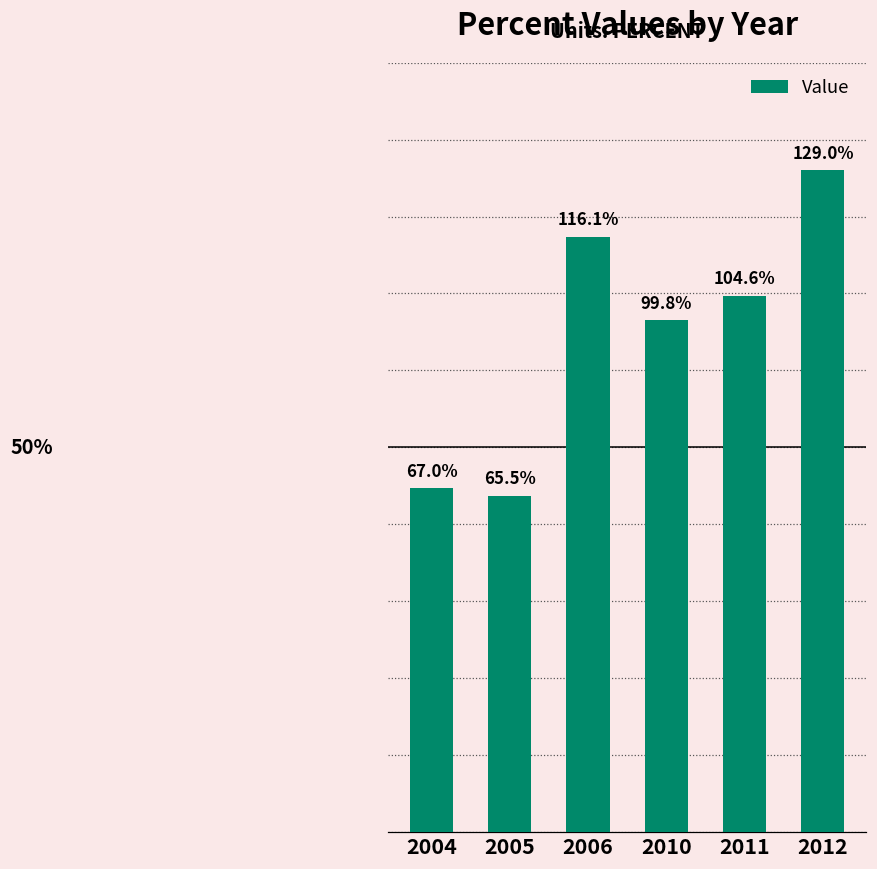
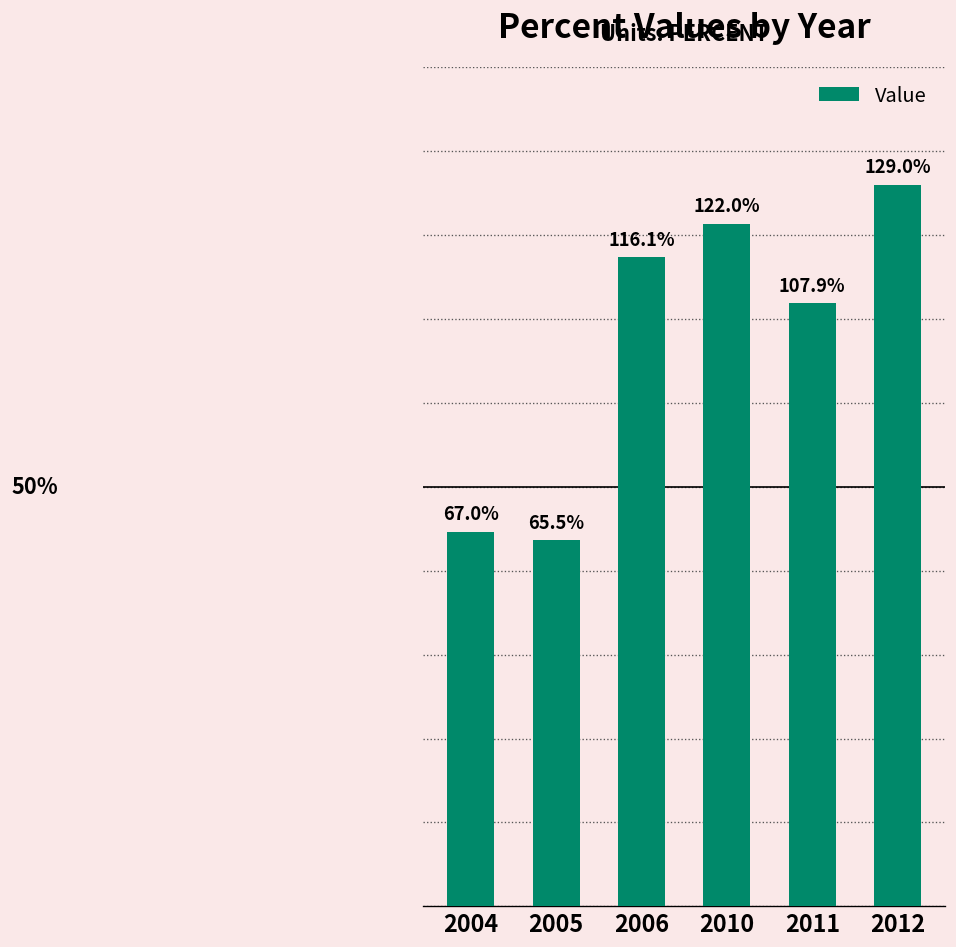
  {
    "2004": "67.0%",
    "2005": "65.5%",
    "2006": "116.1%",
-   "2010": "99.8%",
-   "2011": "104.6%",
+   "2010": "122.0%",
+   "2011": "107.9%",
    "2012": "129.0%"
  }
